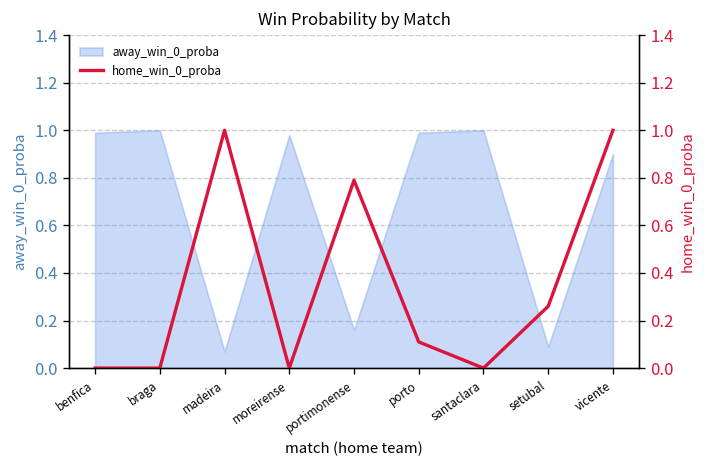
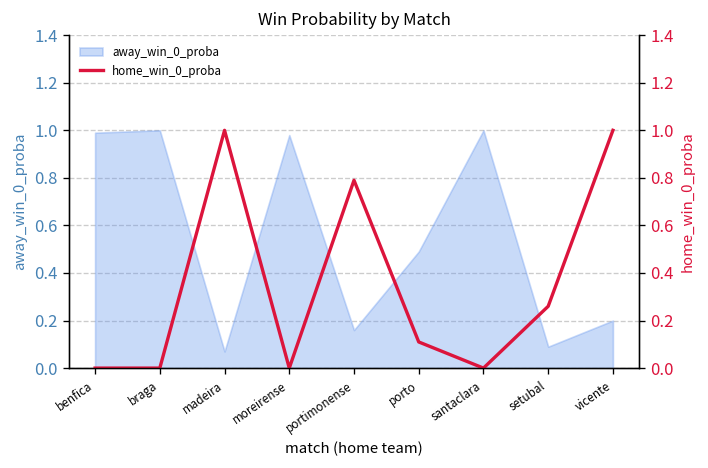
  {
    "away_win_0_proba": {
      "benfica": 0.99,
      "braga": 1.00,
      "madeira": 0.07,
      "moreirense": 0.98,
      "portimonense": 0.16,
-     "porto": 0.99,
+     "porto": 0.49,
      "santaclara": 1.00,
      "setubal": 0.09,
-     "vicente": 0.9
+     "vicente": 0.2
    },
    "home_win_0_proba": {
      "benfica": 0.00,
      "braga": 0.00,
      "madeira": 1.00,
      "moreirense": 0.00,
      "portimonense": 0.79,
      "porto": 0.11,
      "santaclara": 0.00,
      "setubal": 0.26,
      "vicente": 1.00
    }
  }
